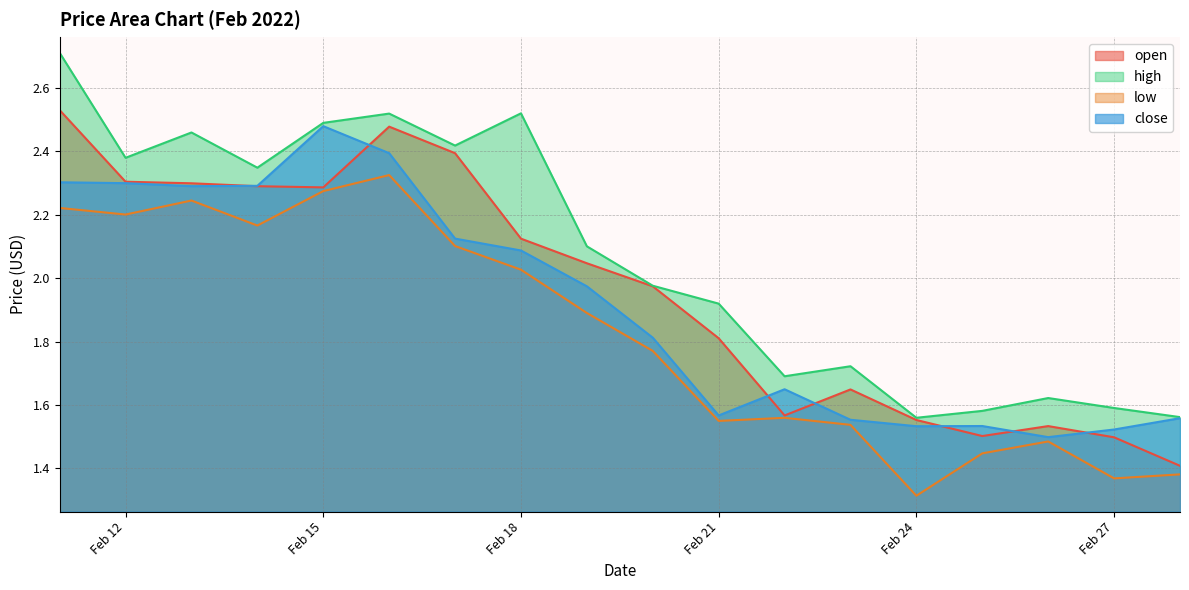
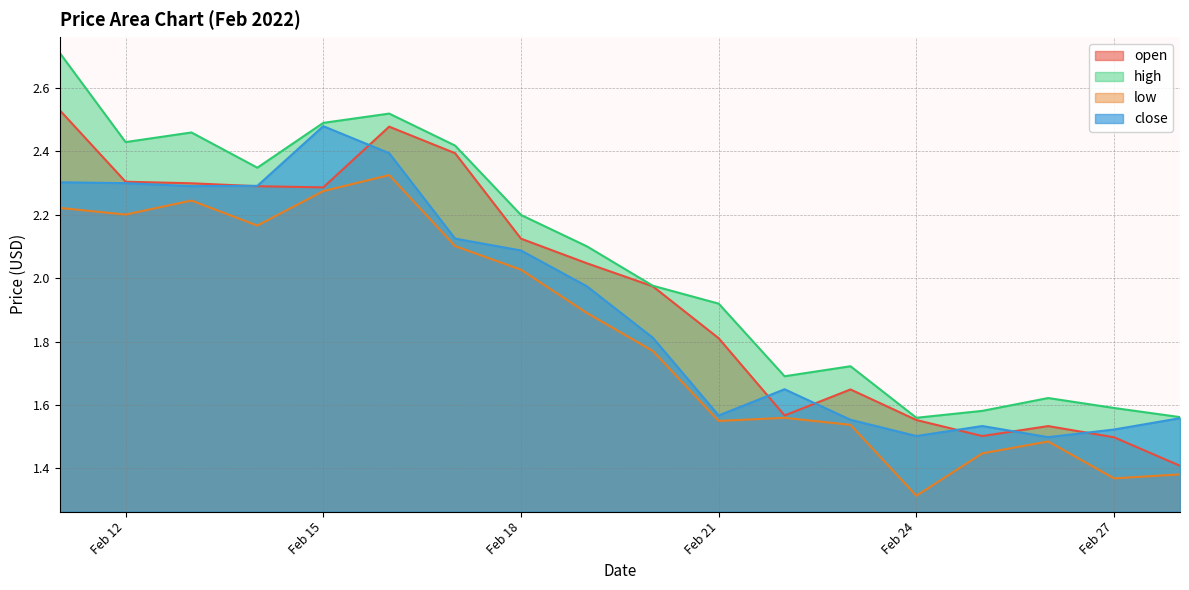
  {
    "high": {
-     "Feb 12": 2.38,
+     "Feb 12": 2.43,
      "Feb 15": 2.49,
-     "Feb 18": 2.52,
+     "Feb 18": 2.20,
      "Feb 21": 1.92,
      "Feb 27": 1.59
    },
    "close": {
      "Feb 15": 2.48,
      "Feb 18": 2.09,
      "Feb 21": 1.57,
-     "Feb 24": 1.53,
+     "Feb 24": 1.50,
      "Feb 27": 1.52
    }
  }
